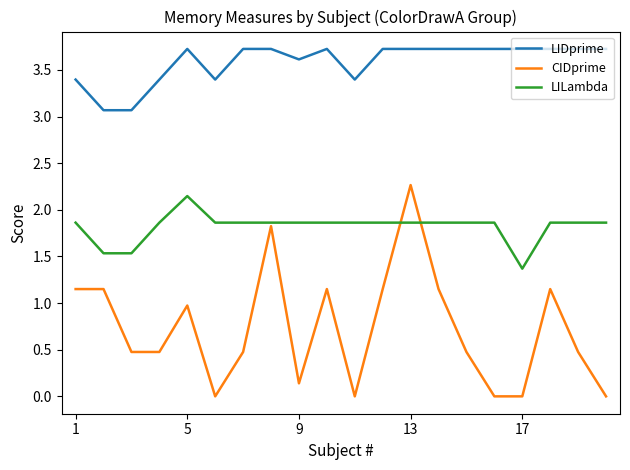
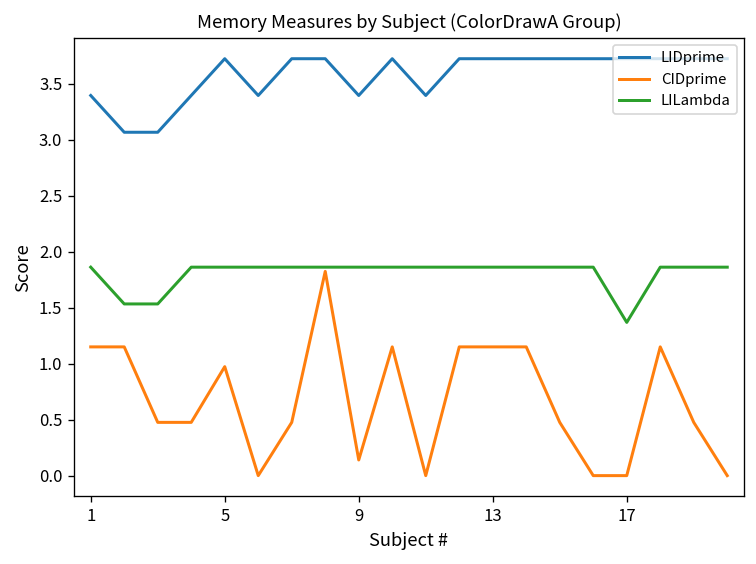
  {
    "LIDprime": {
      "1": 3.4,
      "5": 3.7,
-     "9": 3.6,
+     "9": 3.4,
      "13": 3.7
    },
    "CIDprime": {
      "1": 1.2,
      "5": 1.0,
      "9": 0.1,
-     "13": 2.3,
+     "13": 1.2,
      "17": 0.0
    },
    "LILambda": {
      "1": 1.9,
-     "5": 2.1,
+     "5": 1.9,
      "9": 1.9,
      "13": 1.9,
      "17": 1.4
    }
  }
